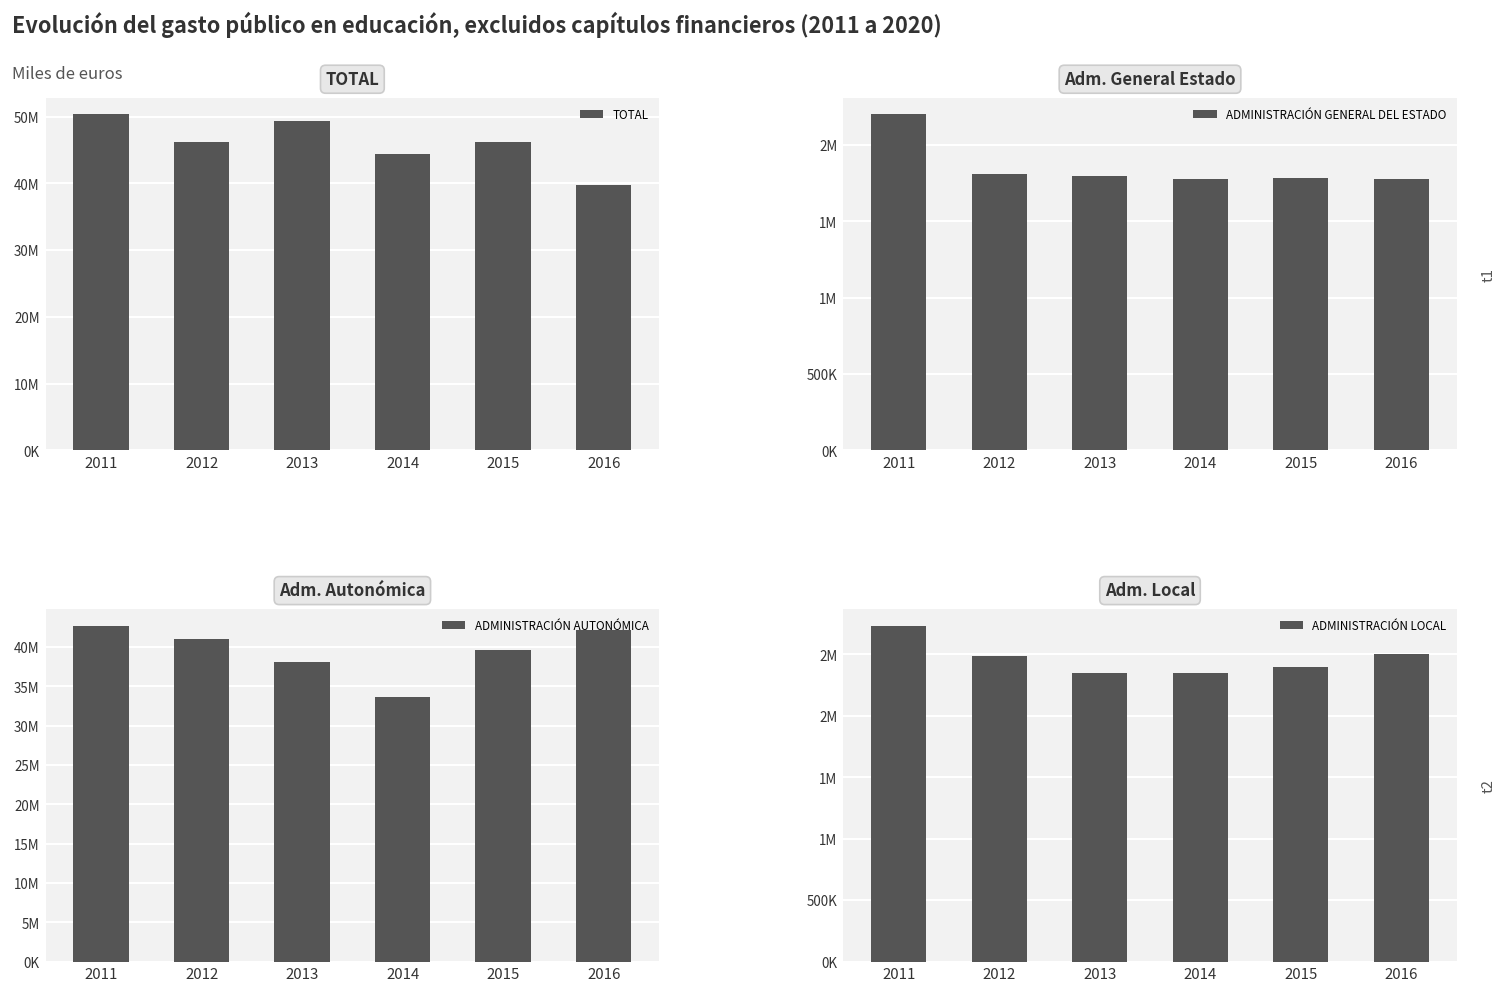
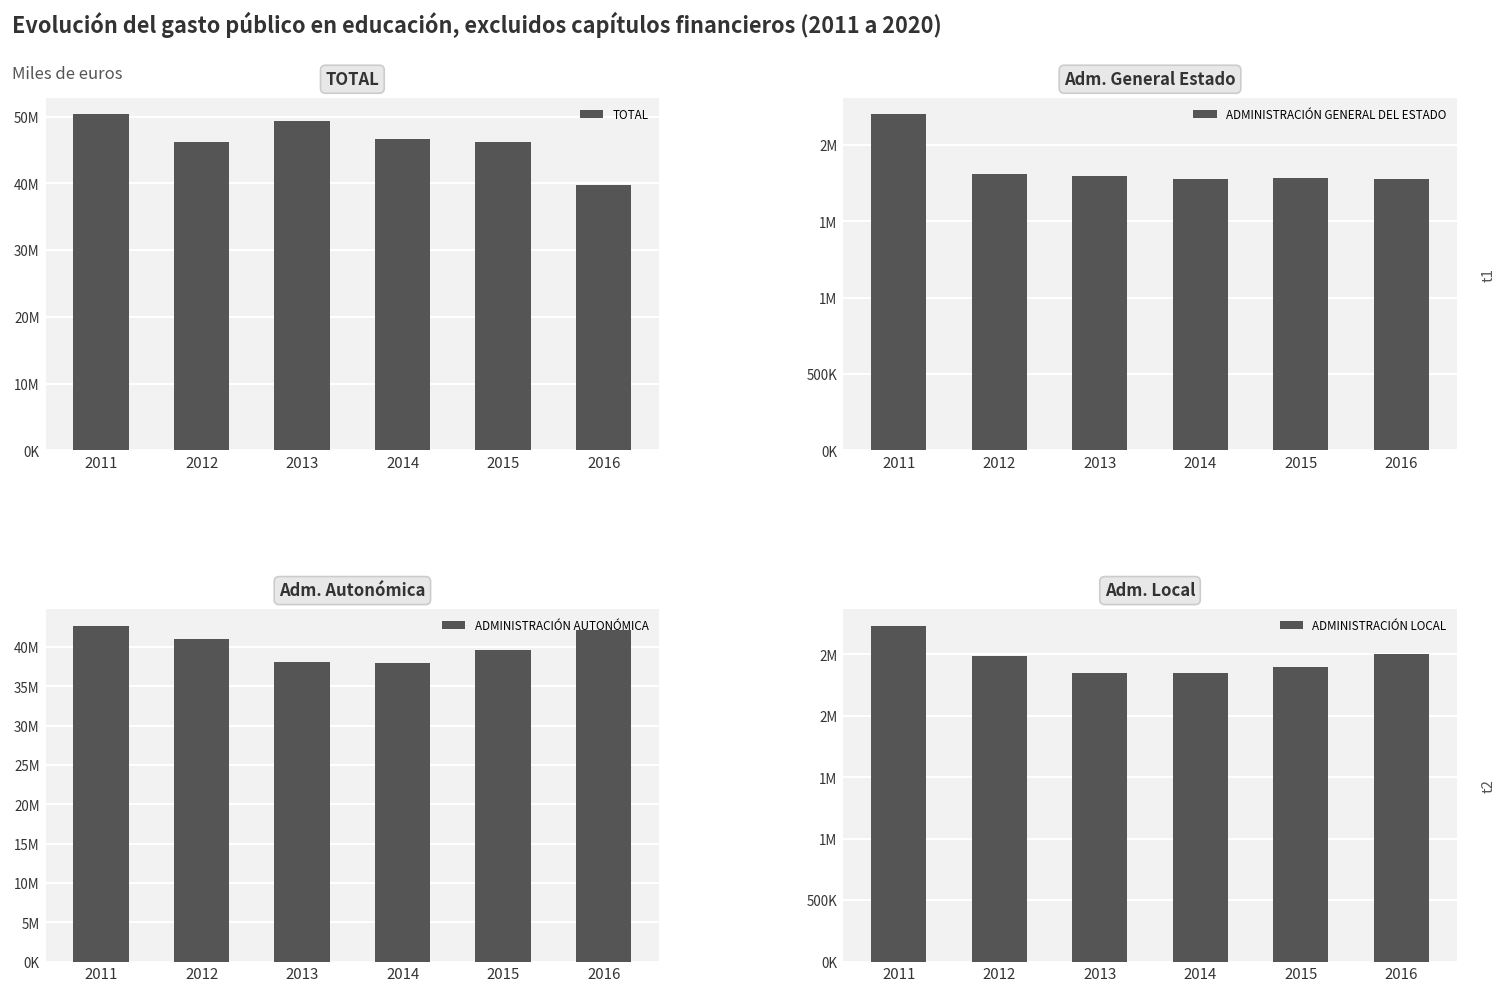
  {
    "TOTAL": {
      "2011": 50000000,
      "2012": 46000000,
      "2013": 49000000,
-     "2014": 44000000,
+     "2014": 47000000,
      "2015": 46000000,
      "2016": 40000000
    },
    "Adm. Autonómica": {
      "2011": 43000000,
      "2012": 41000000,
      "2013": 38000000,
-     "2014": 34000000,
+     "2014": 38000000,
      "2015": 40000000,
      "2016": 42000000
    }
  }
